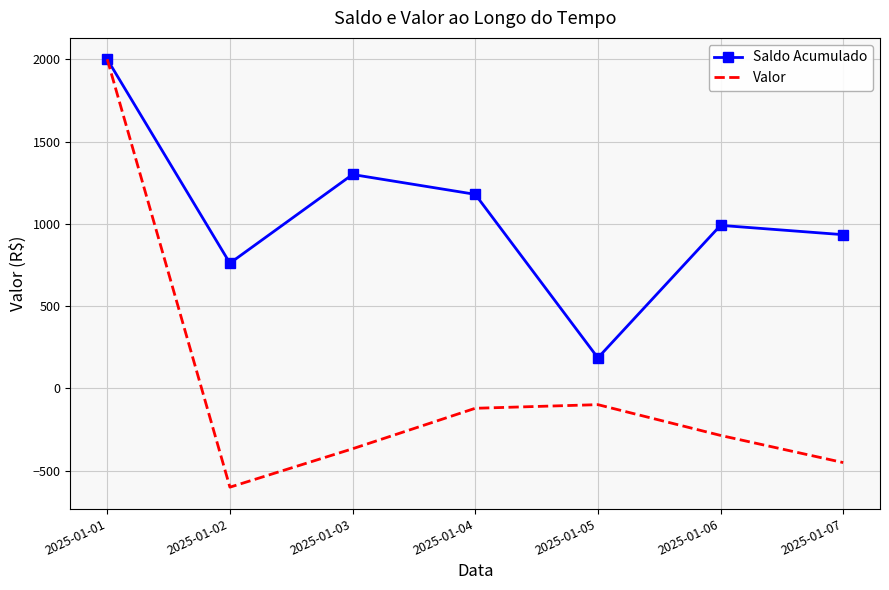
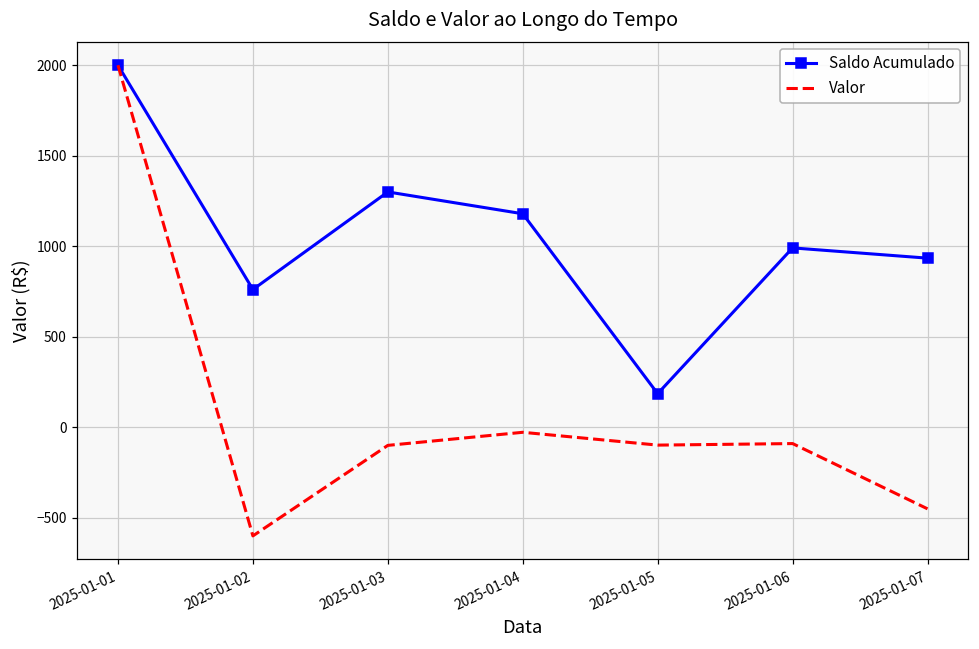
  {
    "Saldo Acumulado": {
      "2025-01-02": 760,
      "2025-01-03": 1300,
      "2025-01-04": 1180,
      "2025-01-05": 190,
      "2025-01-06": 990,
      "2025-01-07": 930
    },
    "Valor": {
      "2025-01-02": -600,
-     "2025-01-03": -370,
-     "2025-01-04": -120,
+     "2025-01-03": -100,
+     "2025-01-04": -30,
      "2025-01-05": -100,
-     "2025-01-06": -290,
+     "2025-01-06": -90,
      "2025-01-07": -450
    }
  }
